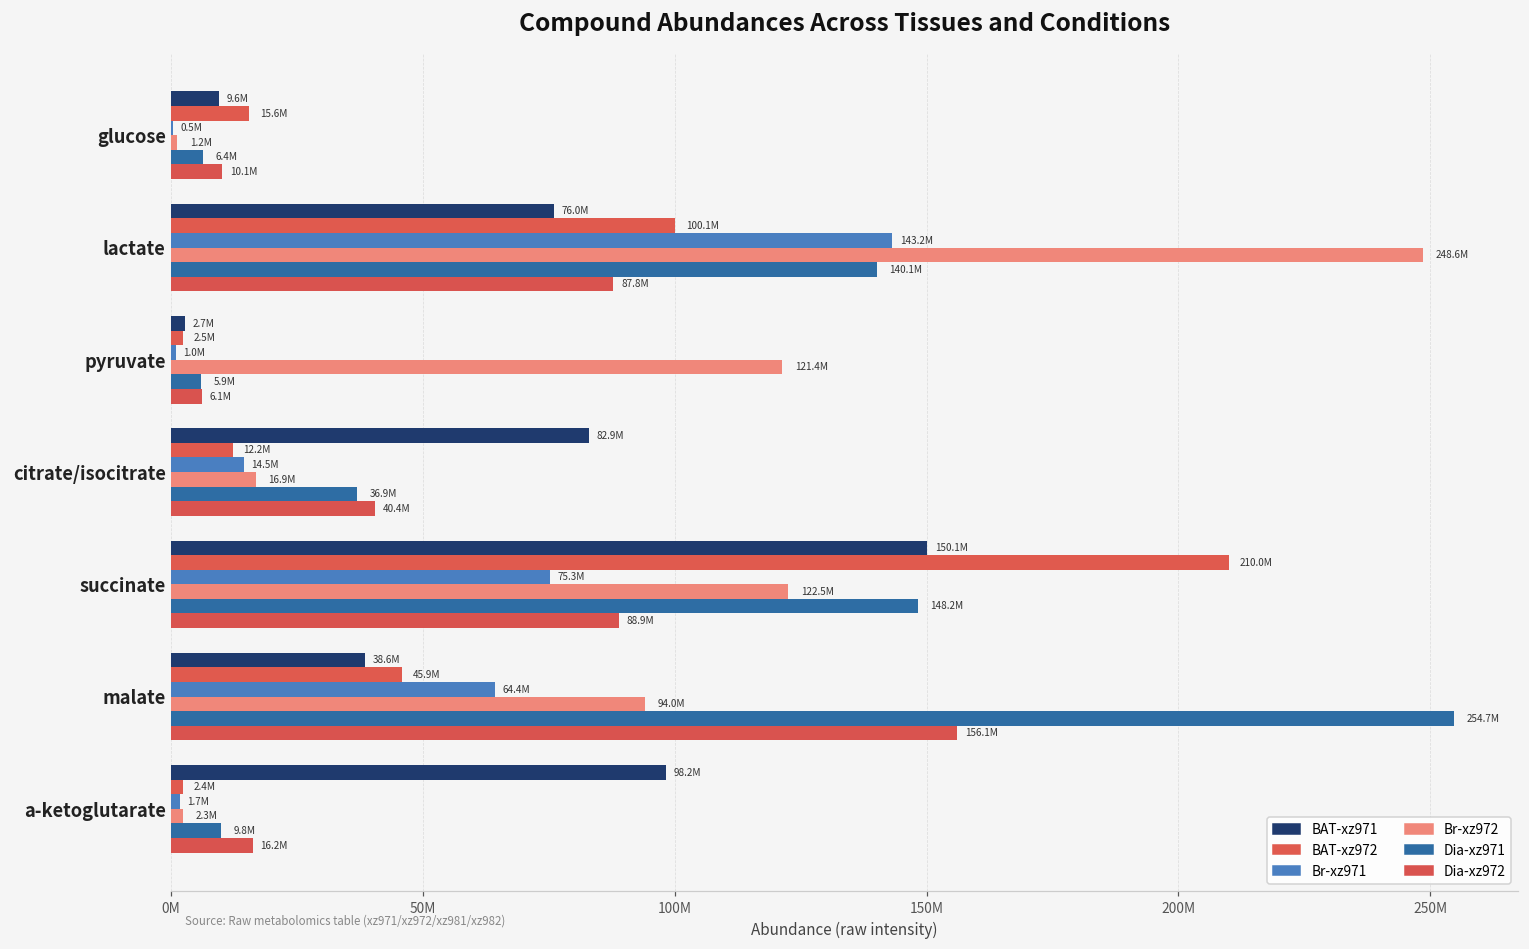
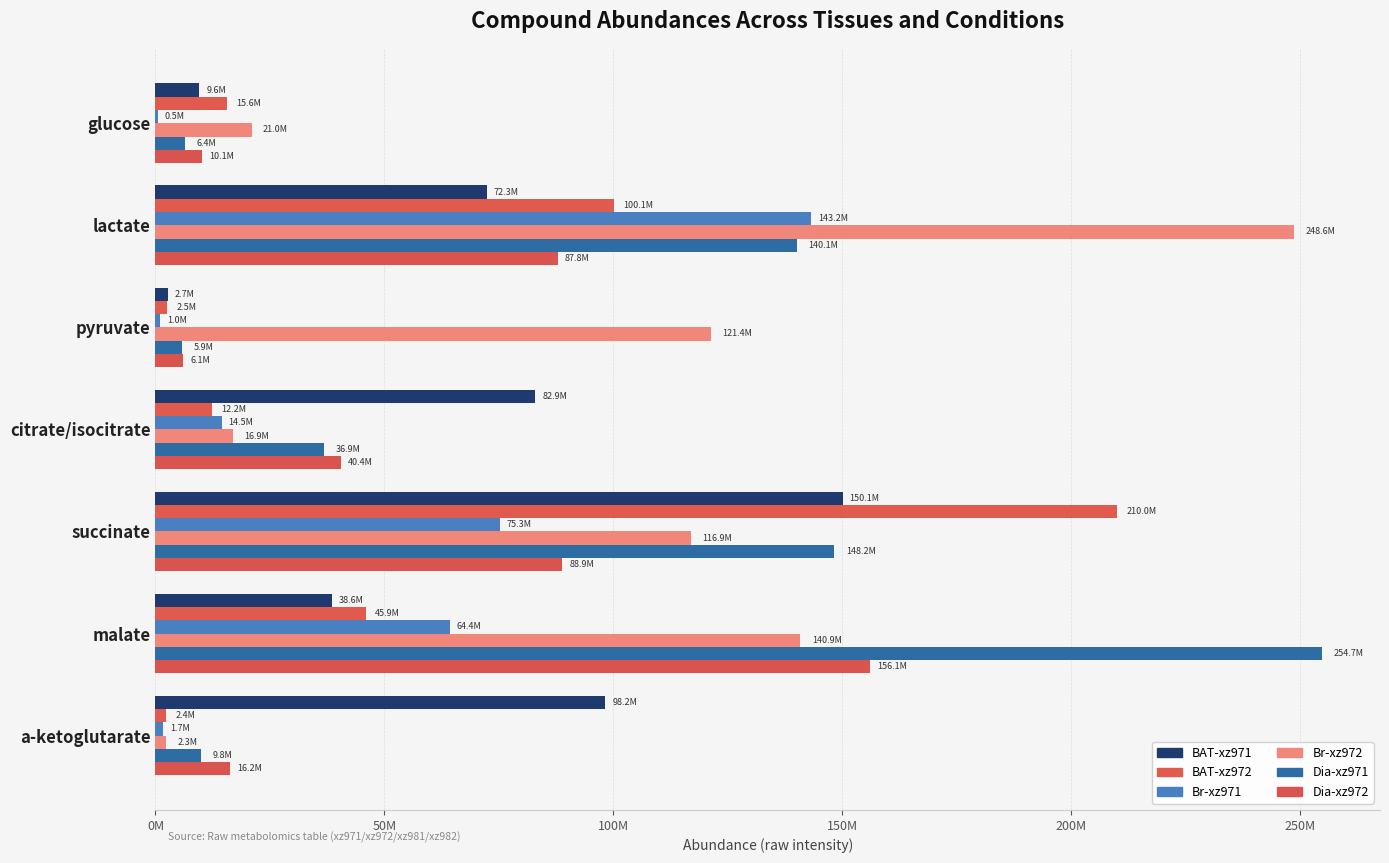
  {
    "BAT-xz971": {
      "glucose": "9.6M",
-     "lactate": "76.0M",
+     "lactate": "72.3M",
      "pyruvate": "2.7M",
      "citrate/isocitrate": "82.9M",
      "succinate": "150.1M",
      "malate": "38.6M",
      "a-ketoglutarate": "98.2M"
    },
    "Br-xz972": {
-     "glucose": "1.2M",
+     "glucose": "21.0M",
      "lactate": "248.6M",
      "pyruvate": "121.4M",
      "citrate/isocitrate": "16.9M",
-     "succinate": "122.5M",
-     "malate": "94.0M",
+     "succinate": "116.9M",
+     "malate": "140.9M",
      "a-ketoglutarate": "2.3M"
    }
  }
